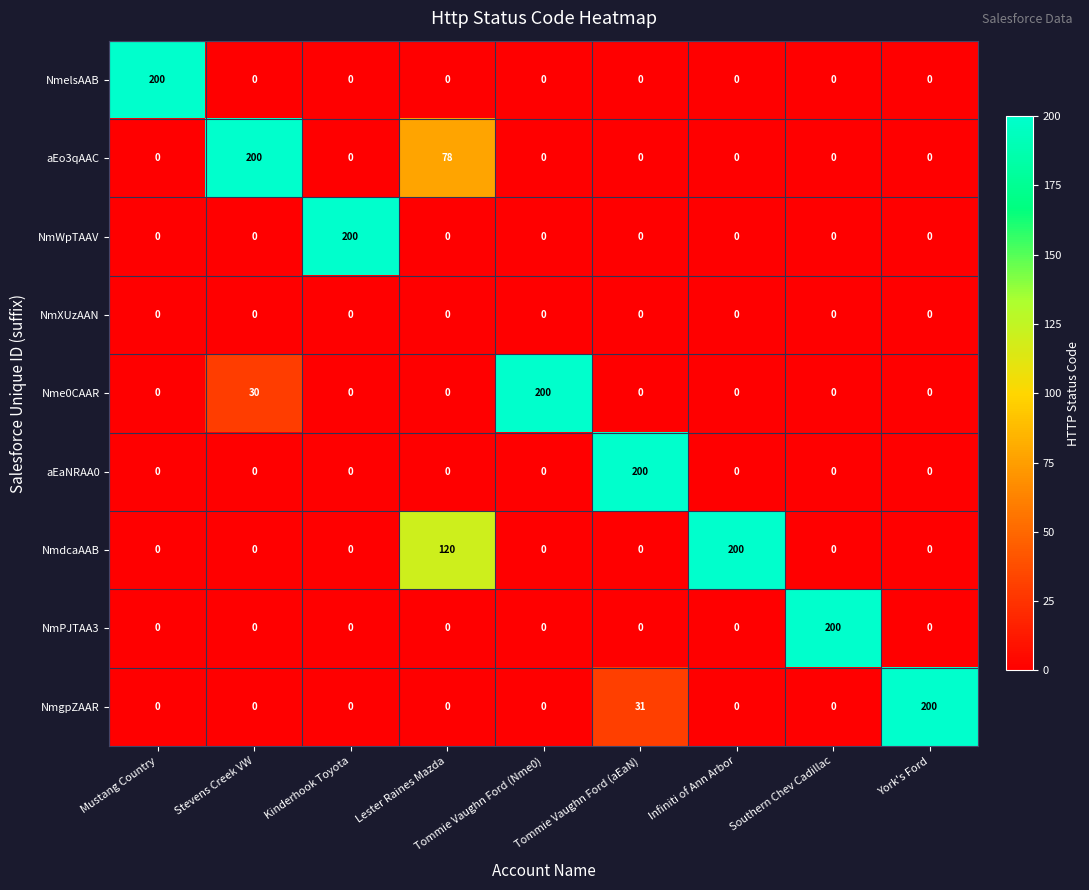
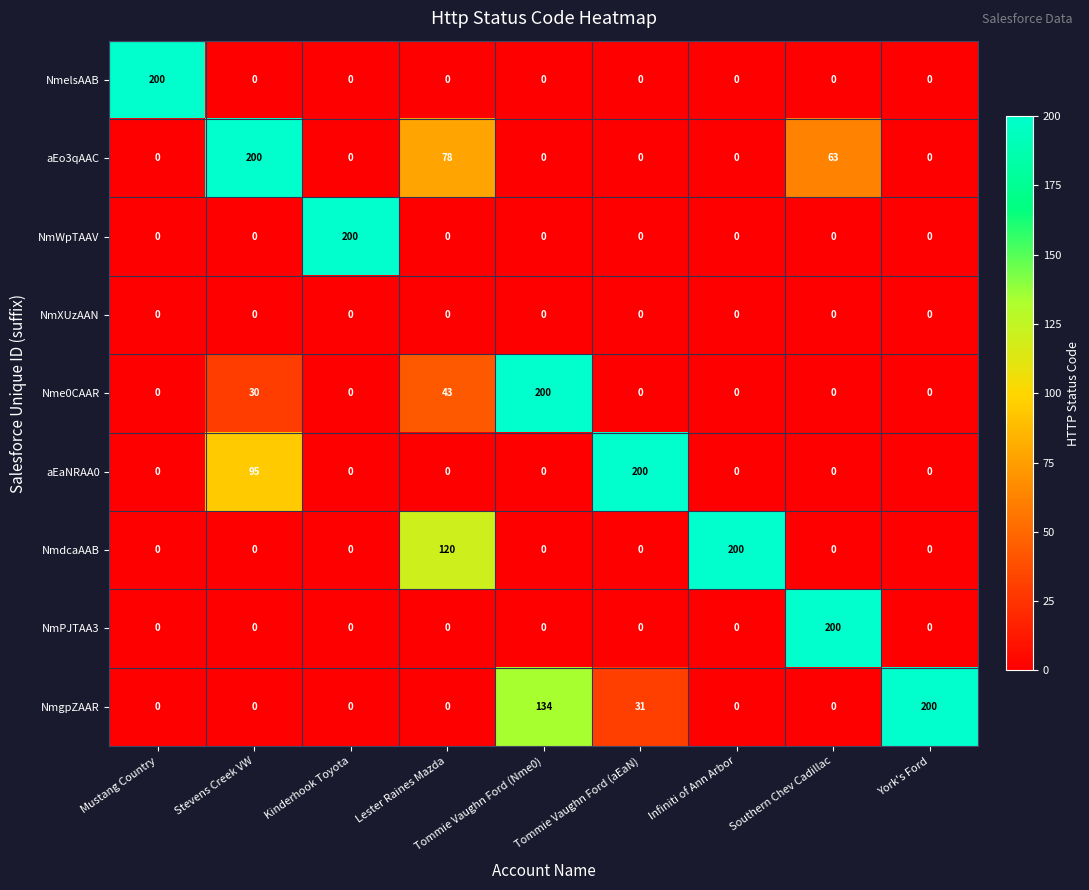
  {
    "NmelsAAB": {
      "Mustang Country": 200,
      "Stevens Creek VW": 0,
      "Kinderhook Toyota": 0,
      "Lester Raines Mazda": 0,
      "Tommie Vaughn Ford (Nme0)": 0,
      "Tommie Vaughn Ford (aEaN)": 0,
      "Infiniti of Ann Arbor": 0,
      "Southern Chev Cadillac": 0,
      "York's Ford": 0
    },
    "aEo3qAAC": {
      "Mustang Country": 0,
      "Stevens Creek VW": 200,
      "Kinderhook Toyota": 0,
      "Lester Raines Mazda": 78,
      "Tommie Vaughn Ford (Nme0)": 0,
      "Tommie Vaughn Ford (aEaN)": 0,
      "Infiniti of Ann Arbor": 0,
-     "Southern Chev Cadillac": 0,
+     "Southern Chev Cadillac": 63,
      "York's Ford": 0
    },
    "NmWpTAAV": {
      "Mustang Country": 0,
      "Stevens Creek VW": 0,
      "Kinderhook Toyota": 200,
      "Lester Raines Mazda": 0,
      "Tommie Vaughn Ford (Nme0)": 0,
      "Tommie Vaughn Ford (aEaN)": 0,
      "Infiniti of Ann Arbor": 0,
      "Southern Chev Cadillac": 0,
      "York's Ford": 0
    },
    "NmXUzAAN": {
      "Mustang Country": 0,
      "Stevens Creek VW": 0,
      "Kinderhook Toyota": 0,
      "Lester Raines Mazda": 0,
      "Tommie Vaughn Ford (Nme0)": 0,
      "Tommie Vaughn Ford (aEaN)": 0,
      "Infiniti of Ann Arbor": 0,
      "Southern Chev Cadillac": 0,
      "York's Ford": 0
    },
    "Nme0CAAR": {
      "Mustang Country": 0,
      "Stevens Creek VW": 30,
      "Kinderhook Toyota": 0,
-     "Lester Raines Mazda": 0,
+     "Lester Raines Mazda": 43,
      "Tommie Vaughn Ford (Nme0)": 200,
      "Tommie Vaughn Ford (aEaN)": 0,
      "Infiniti of Ann Arbor": 0,
      "Southern Chev Cadillac": 0,
      "York's Ford": 0
    },
    "aEaNRAA0": {
      "Mustang Country": 0,
-     "Stevens Creek VW": 0,
+     "Stevens Creek VW": 95,
      "Kinderhook Toyota": 0,
      "Lester Raines Mazda": 0,
      "Tommie Vaughn Ford (Nme0)": 0,
      "Tommie Vaughn Ford (aEaN)": 200,
      "Infiniti of Ann Arbor": 0,
      "Southern Chev Cadillac": 0,
      "York's Ford": 0
    },
    "NmdcaAAB": {
      "Mustang Country": 0,
      "Stevens Creek VW": 0,
      "Kinderhook Toyota": 0,
      "Lester Raines Mazda": 120,
      "Tommie Vaughn Ford (Nme0)": 0,
      "Tommie Vaughn Ford (aEaN)": 0,
      "Infiniti of Ann Arbor": 200,
      "Southern Chev Cadillac": 0,
      "York's Ford": 0
    },
    "NmPJTAA3": {
      "Mustang Country": 0,
      "Stevens Creek VW": 0,
      "Kinderhook Toyota": 0,
      "Lester Raines Mazda": 0,
      "Tommie Vaughn Ford (Nme0)": 0,
      "Tommie Vaughn Ford (aEaN)": 0,
      "Infiniti of Ann Arbor": 0,
      "Southern Chev Cadillac": 200,
      "York's Ford": 0
    },
    "NmgpZAAR": {
      "Mustang Country": 0,
      "Stevens Creek VW": 0,
      "Kinderhook Toyota": 0,
      "Lester Raines Mazda": 0,
-     "Tommie Vaughn Ford (Nme0)": 0,
+     "Tommie Vaughn Ford (Nme0)": 134,
      "Tommie Vaughn Ford (aEaN)": 31,
      "Infiniti of Ann Arbor": 0,
      "Southern Chev Cadillac": 0,
      "York's Ford": 200
    }
  }
